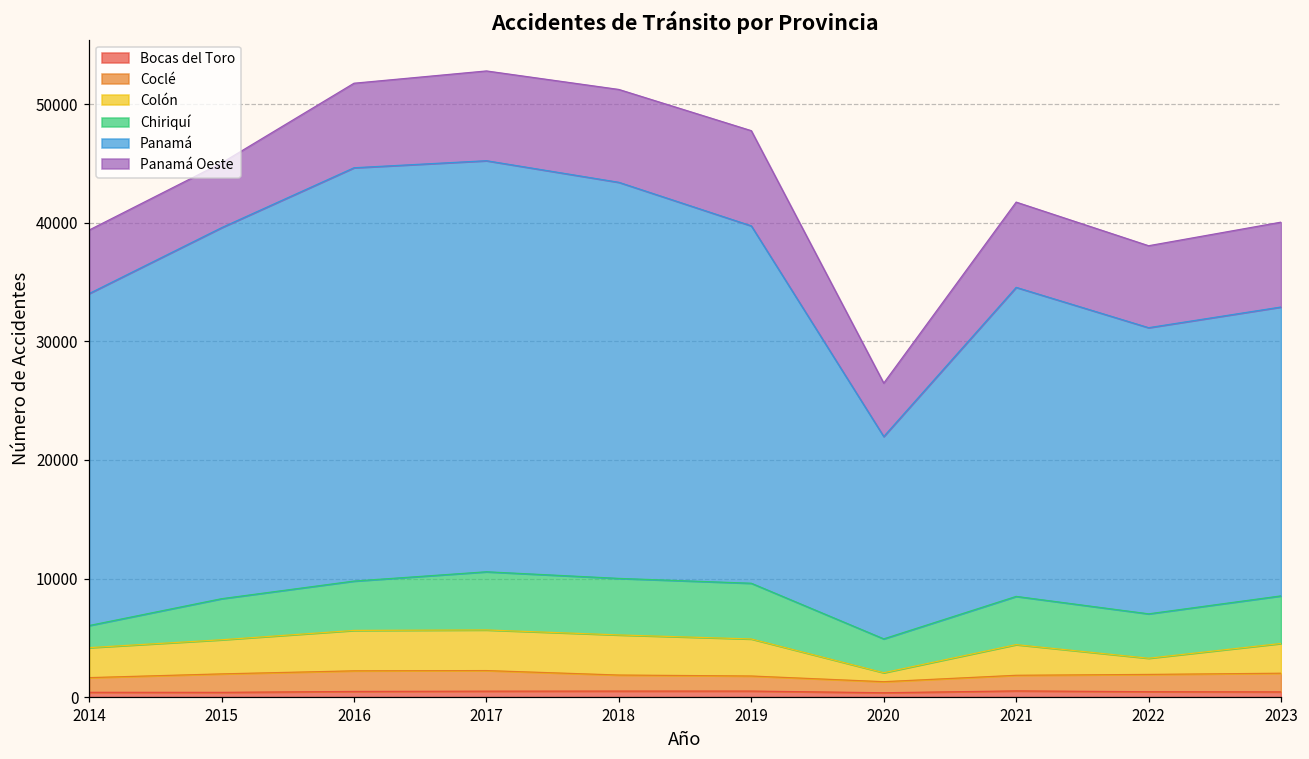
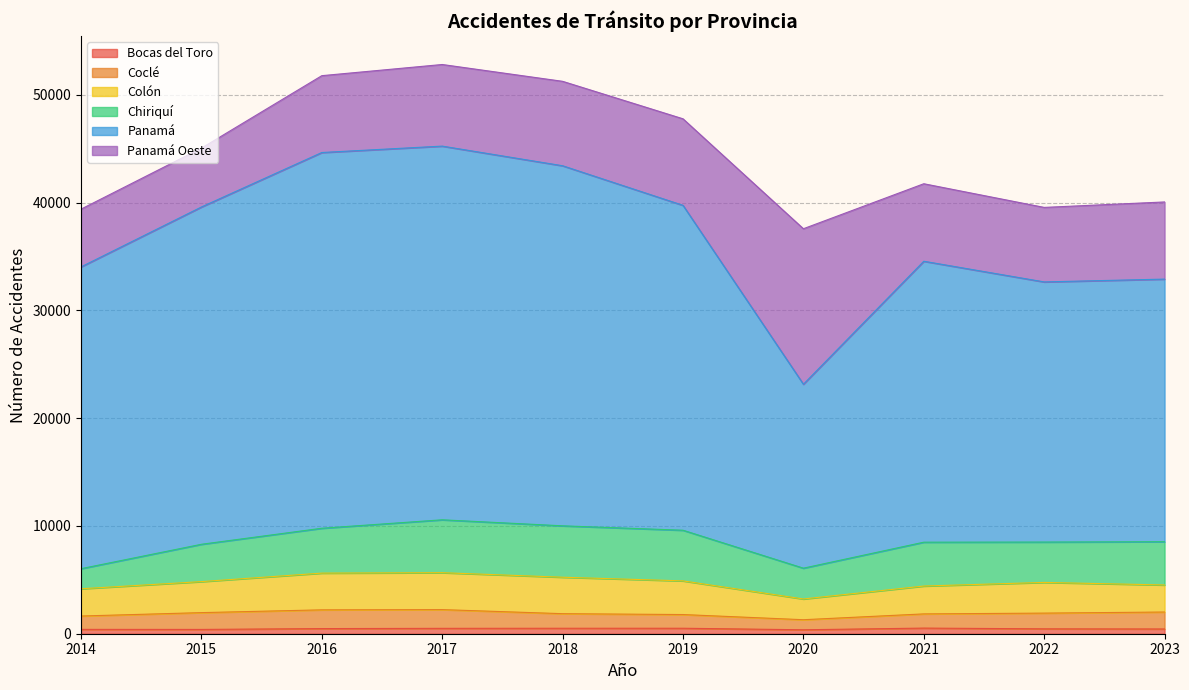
  {
    "Colón": {
      "2014": 2500,
      "2015": 2900,
      "2016": 3400,
      "2017": 3400,
      "2018": 3400,
      "2019": 3100,
-     "2020": 800,
+     "2020": 1900,
      "2021": 2600,
-     "2022": 1400,
+     "2022": 2800,
      "2023": 2500
    },
    "Chiriquí": {
      "2014": 1900,
      "2015": 3500,
      "2016": 4200,
      "2017": 4900,
      "2018": 4800,
      "2019": 4700,
      "2020": 2900,
      "2021": 4100,
      "2022": 3700,
      "2023": 4000
    },
    "Panamá": {
      "2014": 28000,
      "2015": 31300,
      "2016": 34900,
      "2017": 34700,
      "2018": 33400,
      "2019": 30100,
      "2020": 17100,
      "2021": 26100,
      "2022": 24100,
      "2023": 24400
    },
    "Panamá Oeste": {
      "2014": 5400,
      "2016": 7100,
      "2017": 7600,
      "2018": 7800,
      "2019": 8000,
-     "2020": 4500,
+     "2020": 14400,
      "2021": 7200,
      "2022": 6900,
      "2023": 7200
    }
  }
